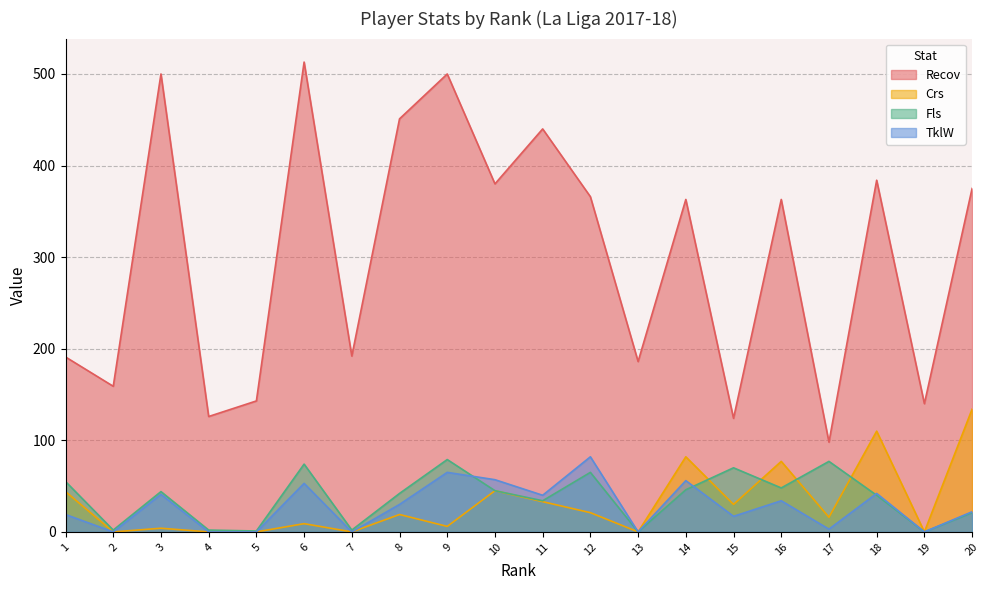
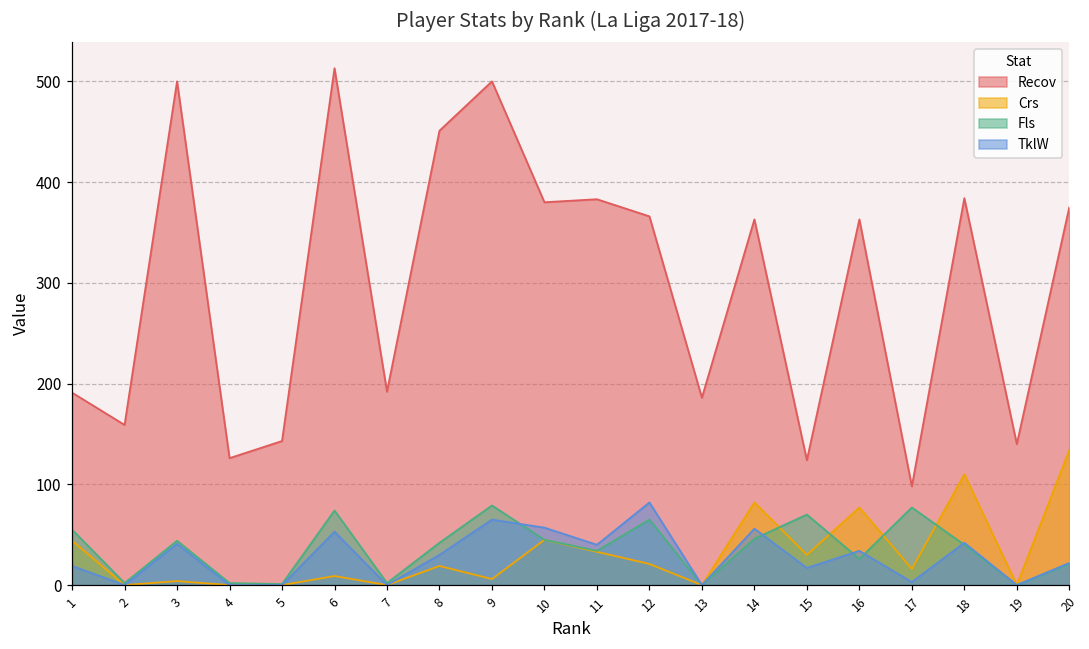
  {
    "Recov": {
      "1": 190,
      "2": 160,
      "3": 500,
      "4": 130,
      "5": 140,
      "6": 510,
      "7": 190,
      "8": 450,
      "9": 500,
      "10": 380,
-     "11": 440,
+     "11": 380,
      "12": 370,
      "13": 190,
      "14": 360,
      "15": 120,
      "16": 360,
      "17": 100,
      "18": 380,
      "19": 140,
      "20": 380
    },
    "Crs": {
      "1": 40,
      "3": 0,
      "6": 10,
      "8": 20,
      "9": 10,
      "12": 20,
      "14": 80,
      "15": 30,
      "16": 80,
      "17": 20,
      "18": 110,
      "20": 130
    },
    "Fls": {
      "1": 60,
      "3": 40,
      "6": 70,
      "8": 40,
      "9": 80,
      "12": 70,
      "14": 50,
      "15": 70,
-     "16": 50,
+     "16": 30,
      "17": 80
    },
    "TklW": {
      "1": 20,
      "3": 40,
      "6": 50,
      "8": 30,
      "9": 70,
      "10": 60,
      "11": 40,
      "12": 80,
      "14": 60,
      "15": 20,
      "16": 30,
      "17": 0
    }
  }
